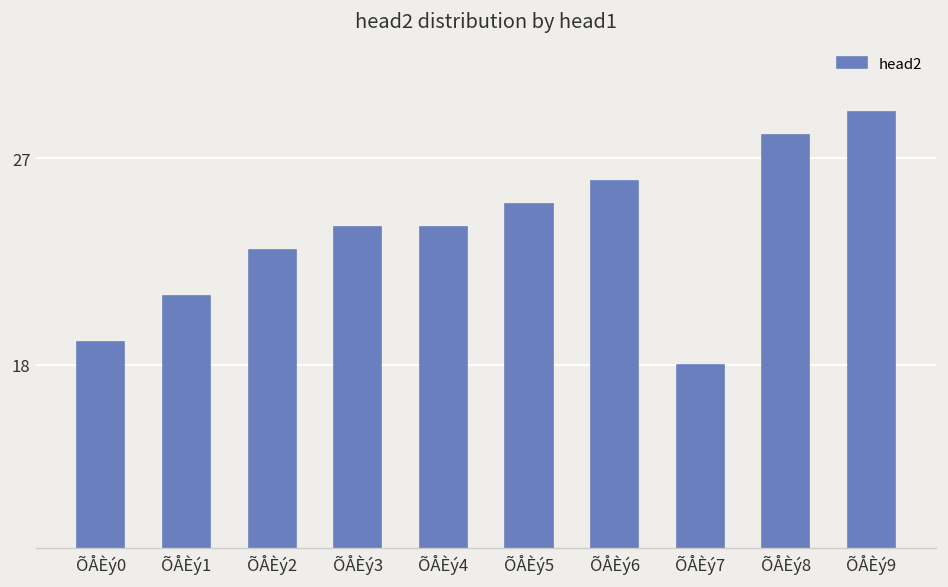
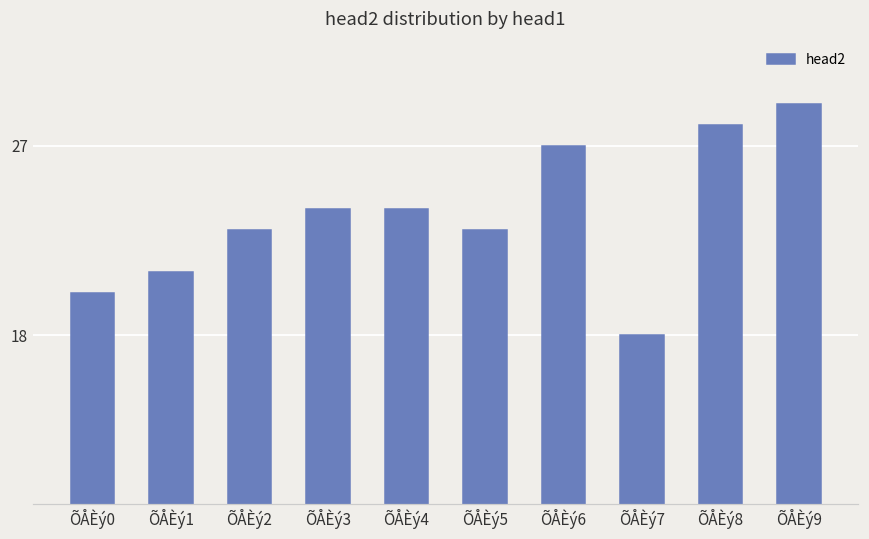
  {
-   "ÕÅÈý0": 19,
+   "ÕÅÈý0": 20,
    "ÕÅÈý1": 21,
    "ÕÅÈý2": 23,
    "ÕÅÈý3": 24,
    "ÕÅÈý4": 24,
-   "ÕÅÈý5": 25,
-   "ÕÅÈý6": 26,
+   "ÕÅÈý5": 23,
+   "ÕÅÈý6": 27,
    "ÕÅÈý7": 18,
    "ÕÅÈý8": 28,
    "ÕÅÈý9": 29
  }
